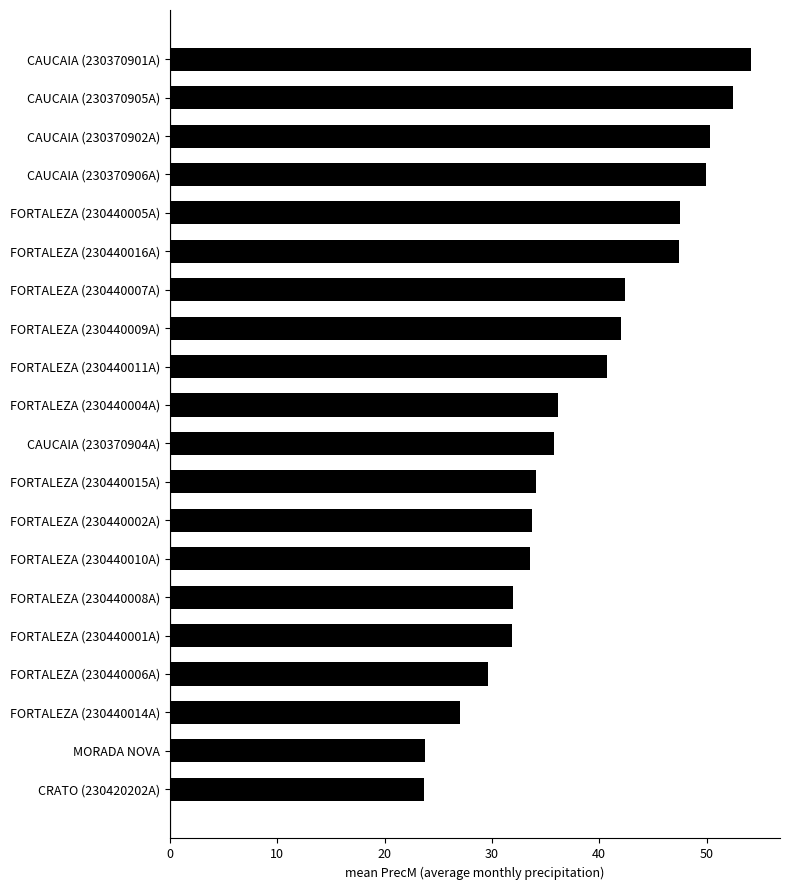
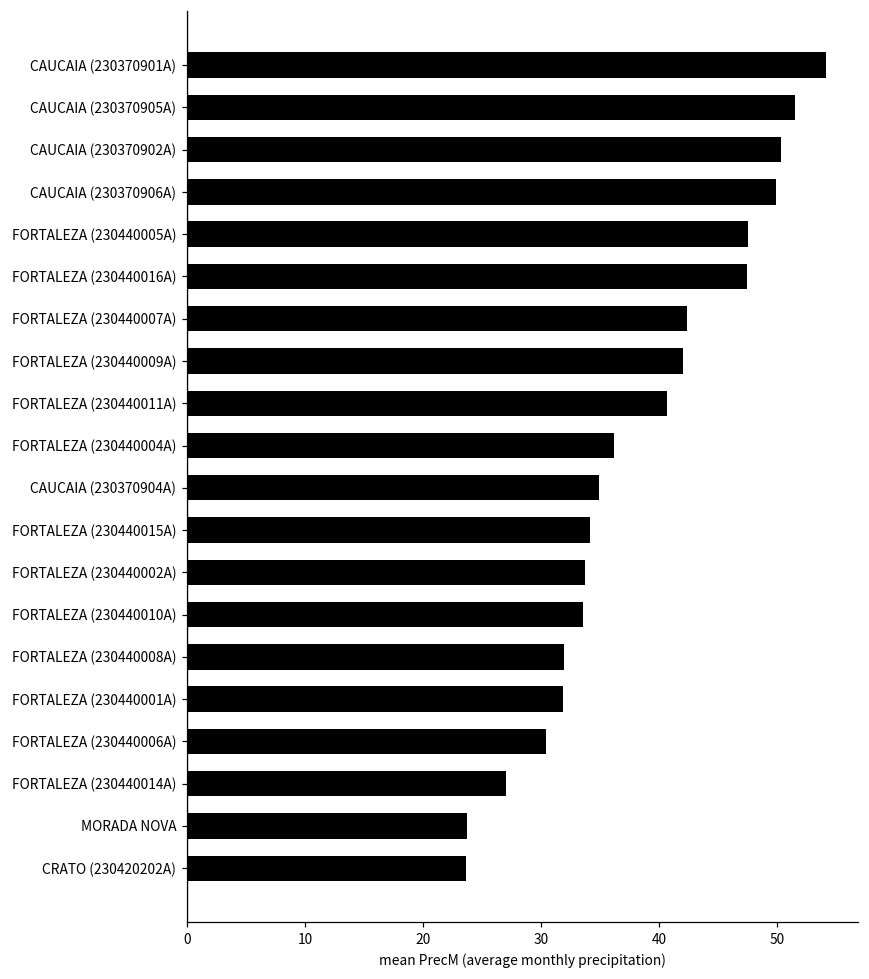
  {
    "CAUCAIA (230370901A)": 54.1,
-   "CAUCAIA (230370905A)": 52.4,
+   "CAUCAIA (230370905A)": 51.5,
    "CAUCAIA (230370902A)": 50.3,
    "CAUCAIA (230370906A)": 49.9,
    "FORTALEZA (230440005A)": 47.5,
    "FORTALEZA (230440016A)": 47.4,
    "FORTALEZA (230440007A)": 42.4,
    "FORTALEZA (230440009A)": 42.0,
    "FORTALEZA (230440011A)": 40.7,
    "FORTALEZA (230440004A)": 36.2,
-   "CAUCAIA (230370904A)": 35.8,
+   "CAUCAIA (230370904A)": 34.9,
    "FORTALEZA (230440015A)": 34.1,
    "FORTALEZA (230440002A)": 33.7,
    "FORTALEZA (230440010A)": 33.5,
    "FORTALEZA (230440008A)": 32.0,
    "FORTALEZA (230440001A)": 31.9,
-   "FORTALEZA (230440006A)": 29.6,
+   "FORTALEZA (230440006A)": 30.4,
    "FORTALEZA (230440014A)": 27.0,
    "MORADA NOVA": 23.7,
    "CRATO (230420202A)": 23.7
  }
